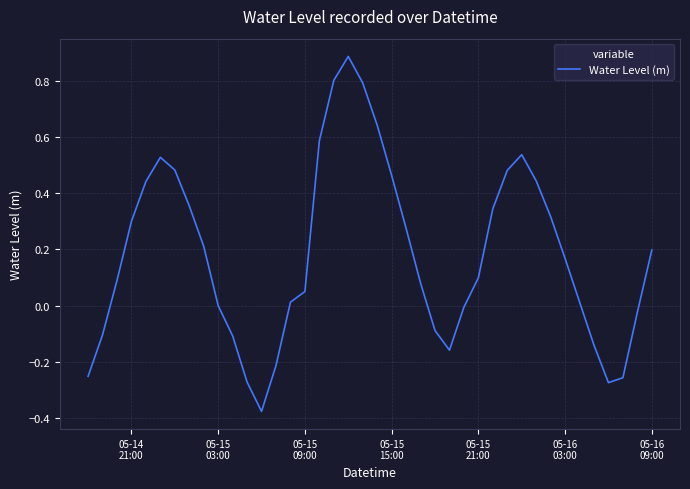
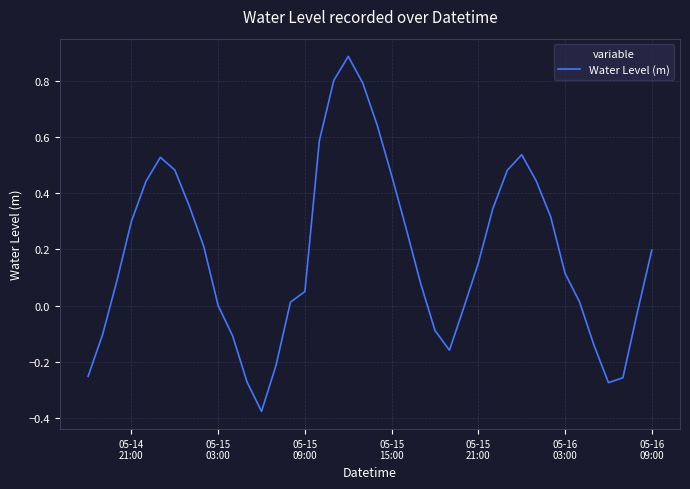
  {
    "05-14 21:00": 0.30,
    "05-15 03:00": 0.00,
    "05-15 09:00": 0.05,
    "05-15 15:00": 0.46,
-   "05-15 21:00": 0.10,
-   "05-16 03:00": 0.17,
+   "05-15 21:00": 0.15,
+   "05-16 03:00": 0.11,
    "05-16 09:00": 0.20
  }
